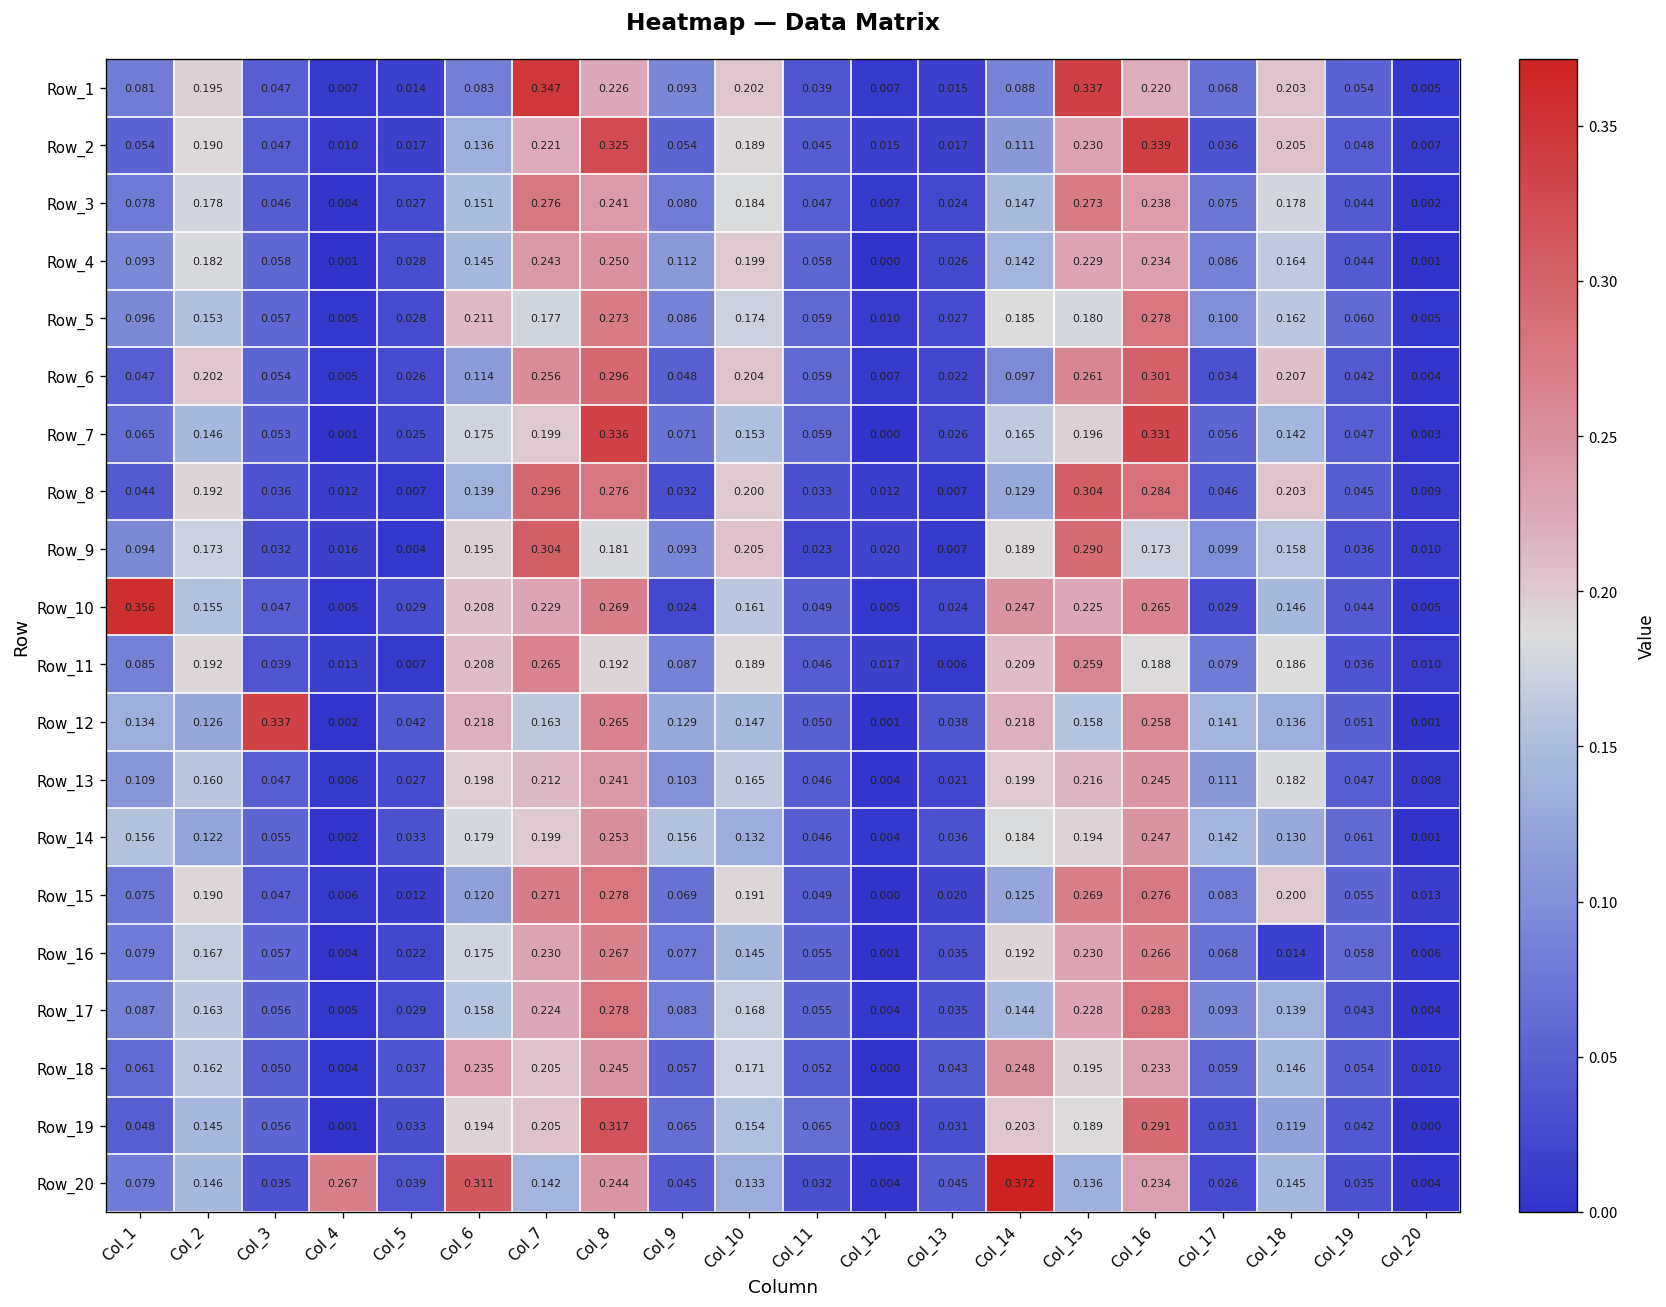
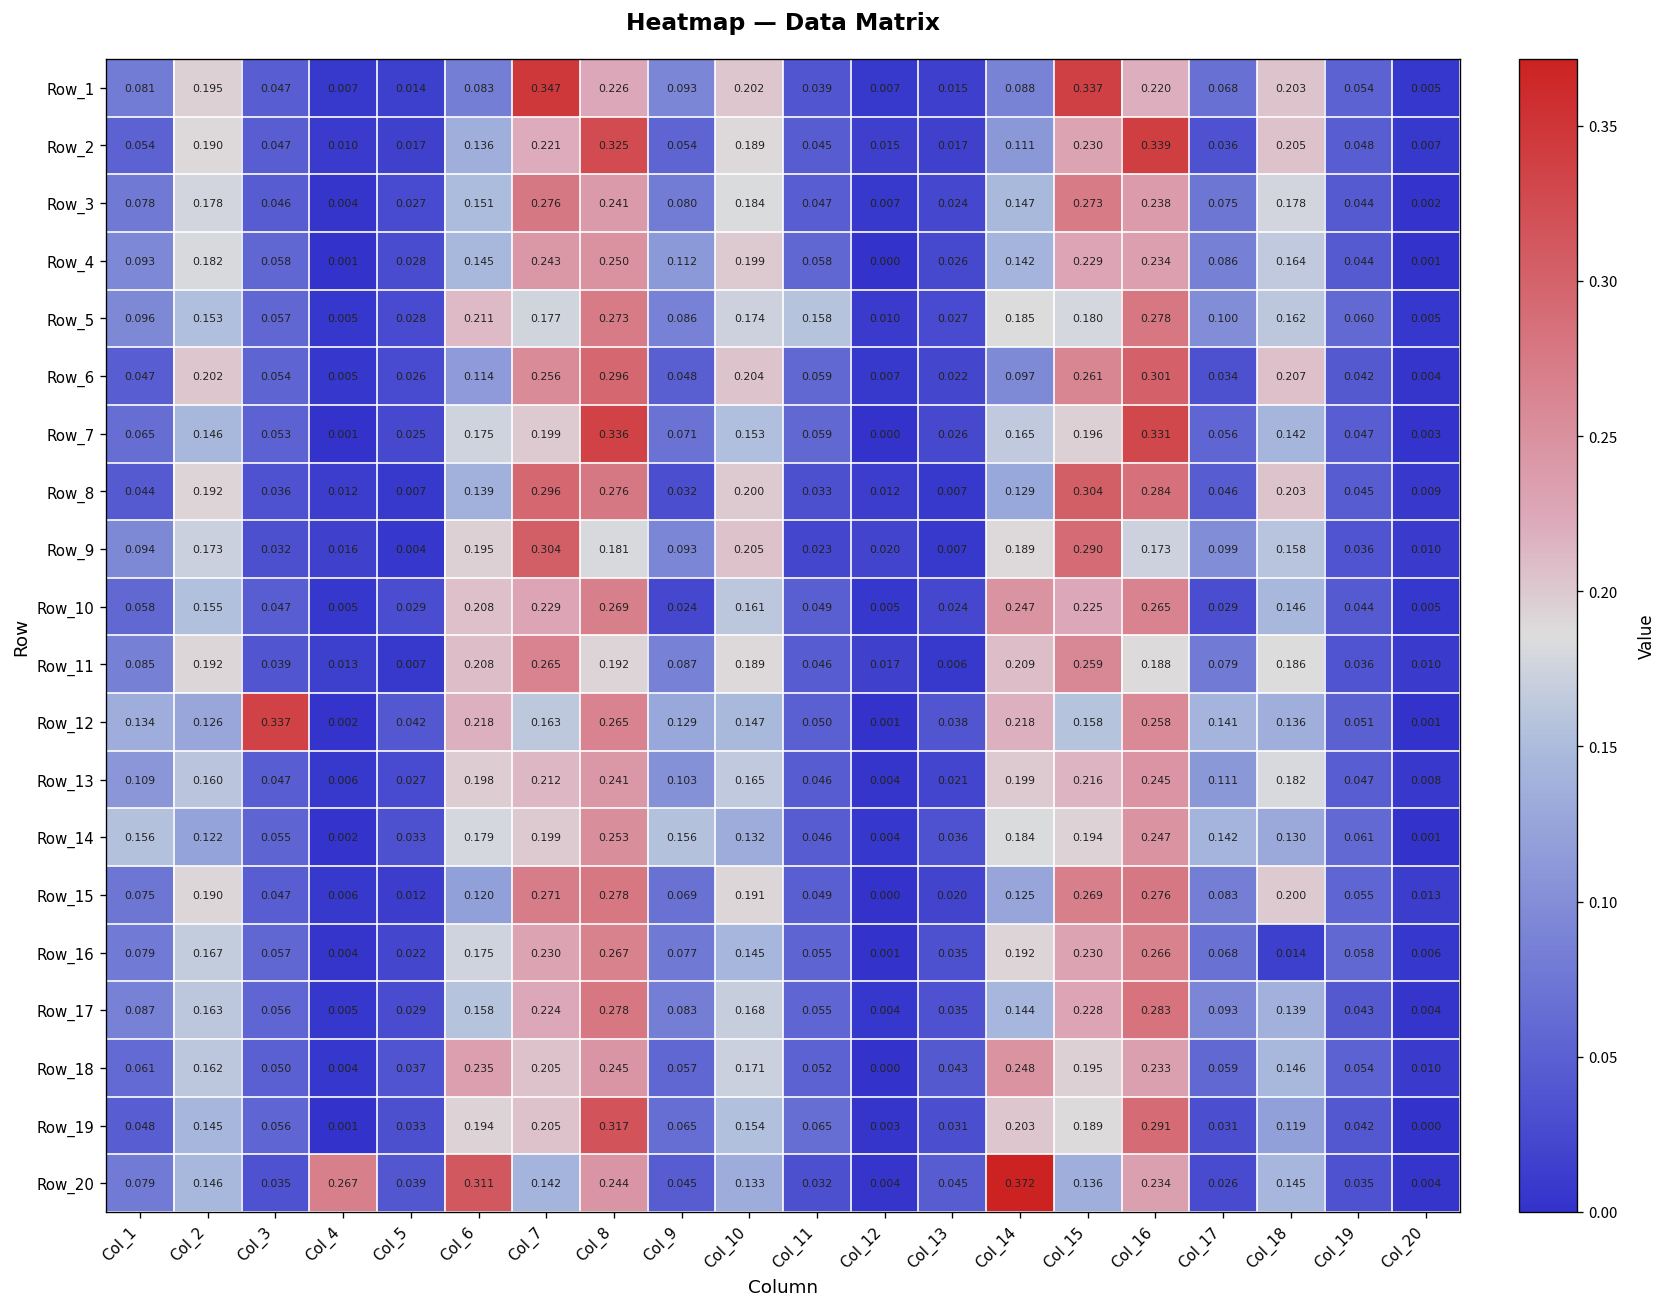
  {
    "Row_5": {
      "Col_1": 0.096,
      "Col_2": 0.153,
      "Col_3": 0.057,
      "Col_4": 0.005,
      "Col_5": 0.028,
      "Col_6": 0.211,
      "Col_7": 0.177,
      "Col_8": 0.273,
      "Col_9": 0.086,
      "Col_10": 0.174,
-     "Col_11": 0.059,
+     "Col_11": 0.158,
      "Col_12": 0.010,
      "Col_13": 0.027,
      "Col_14": 0.185,
      "Col_15": 0.180,
      "Col_16": 0.278,
      "Col_17": 0.100,
      "Col_18": 0.162,
      "Col_19": 0.060,
      "Col_20": 0.005
    },
    "Row_10": {
-     "Col_1": 0.356,
+     "Col_1": 0.058,
      "Col_2": 0.155,
      "Col_3": 0.047,
      "Col_4": 0.005,
      "Col_5": 0.029,
      "Col_6": 0.208,
      "Col_7": 0.229,
      "Col_8": 0.269,
      "Col_9": 0.024,
      "Col_10": 0.161,
      "Col_11": 0.049,
      "Col_12": 0.005,
      "Col_13": 0.024,
      "Col_14": 0.247,
      "Col_15": 0.225,
      "Col_16": 0.265,
      "Col_17": 0.029,
      "Col_18": 0.146,
      "Col_19": 0.044,
      "Col_20": 0.005
    }
  }
